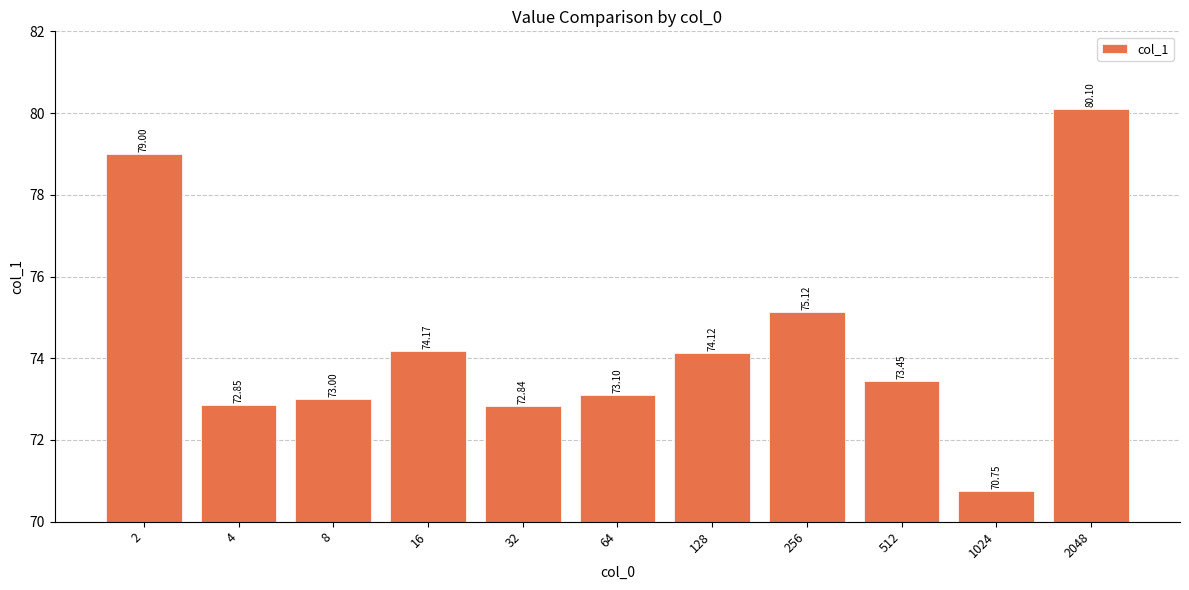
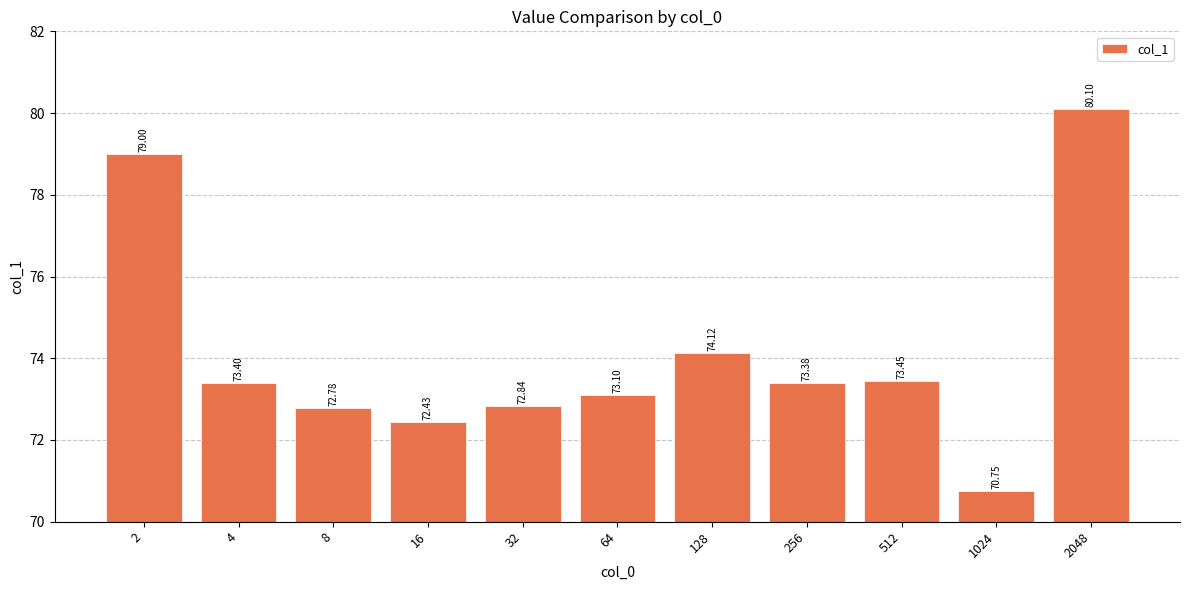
  {
    "2": 79.00,
-   "4": 72.85,
-   "8": 73.00,
-   "16": 74.17,
+   "4": 73.40,
+   "8": 72.78,
+   "16": 72.43,
    "32": 72.84,
    "64": 73.10,
    "128": 74.12,
-   "256": 75.12,
+   "256": 73.38,
    "512": 73.45,
    "1024": 70.75,
    "2048": 80.10
  }
